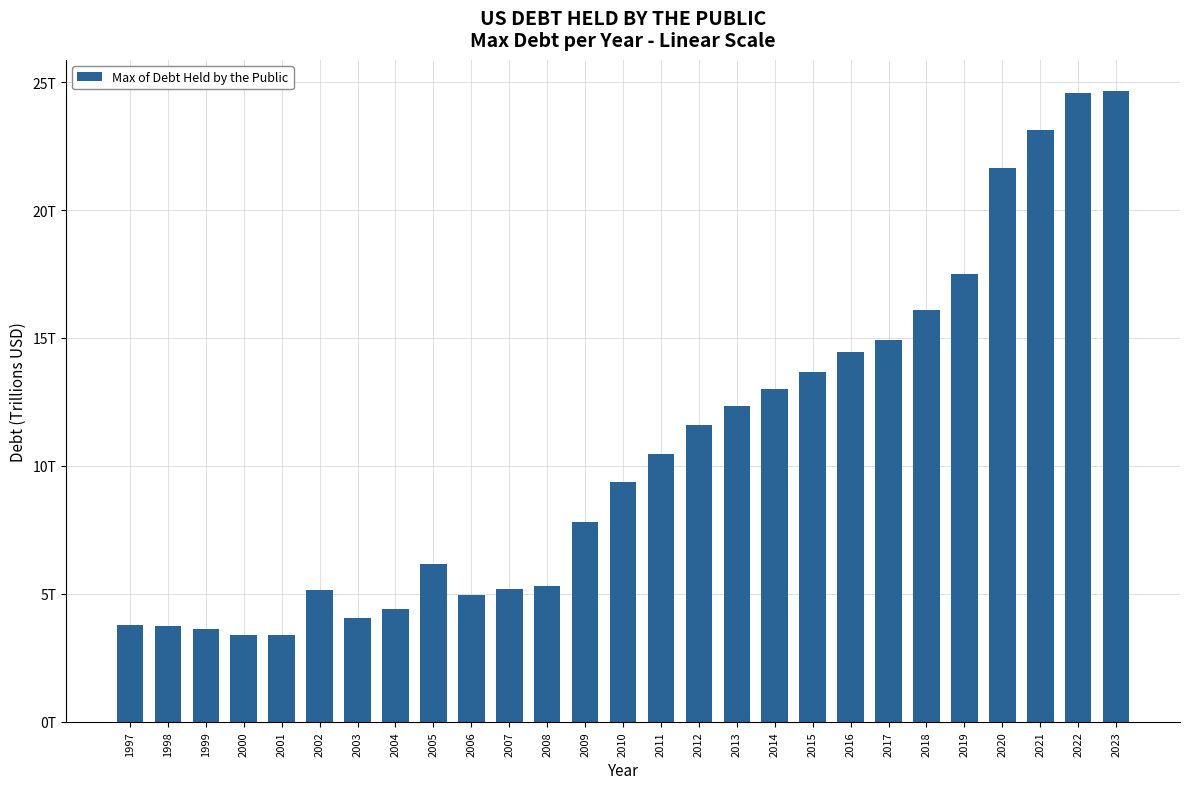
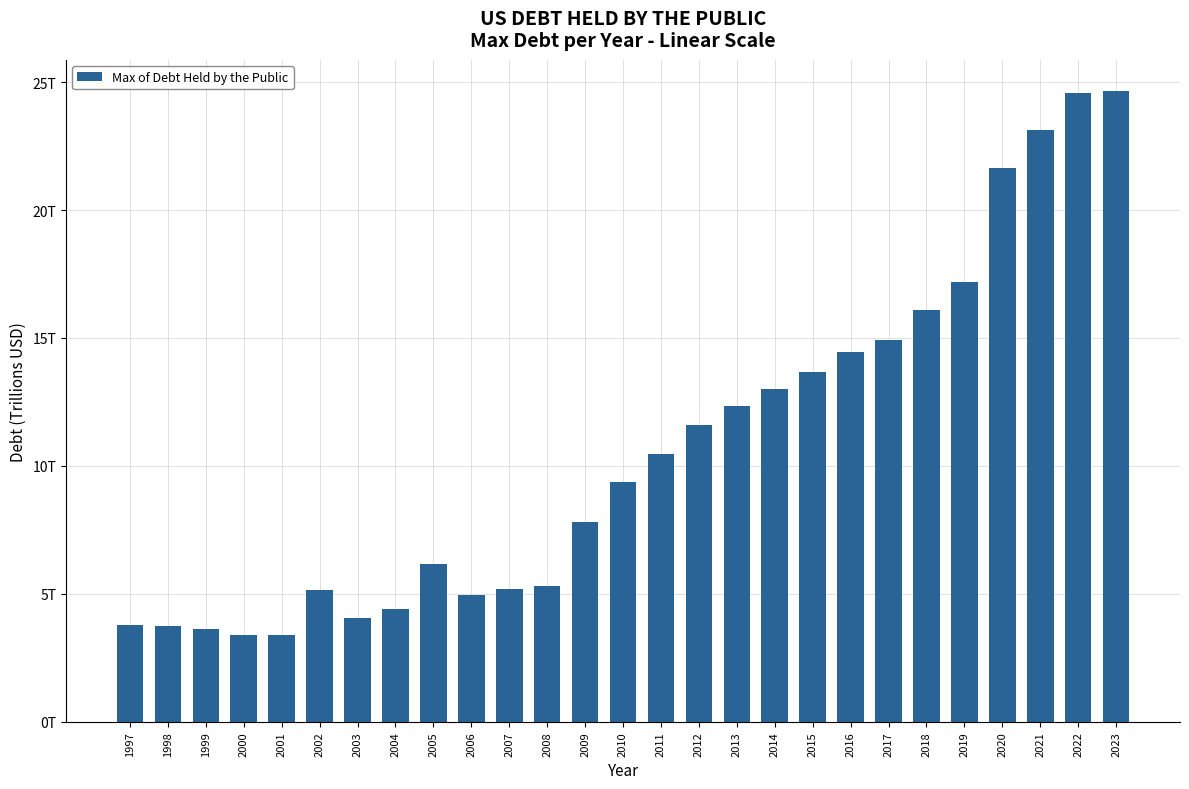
  {
    "1997": "3.8T",
    "1998": "3.7T",
    "1999": "3.6T",
    "2000": "3.4T",
    "2001": "3.4T",
    "2002": "5.2T",
    "2003": "4.0T",
    "2004": "4.4T",
    "2005": "6.2T",
    "2006": "5.0T",
    "2007": "5.2T",
    "2008": "5.3T",
    "2009": "7.8T",
    "2010": "9.4T",
    "2011": "10.4T",
    "2012": "11.6T",
    "2013": "12.4T",
    "2014": "13.0T",
    "2015": "13.7T",
    "2016": "14.4T",
    "2017": "14.9T",
    "2018": "16.1T",
-   "2019": "17.5T",
+   "2019": "17.2T",
    "2020": "21.6T",
    "2021": "23.1T",
    "2022": "24.6T",
    "2023": "24.6T"
  }
